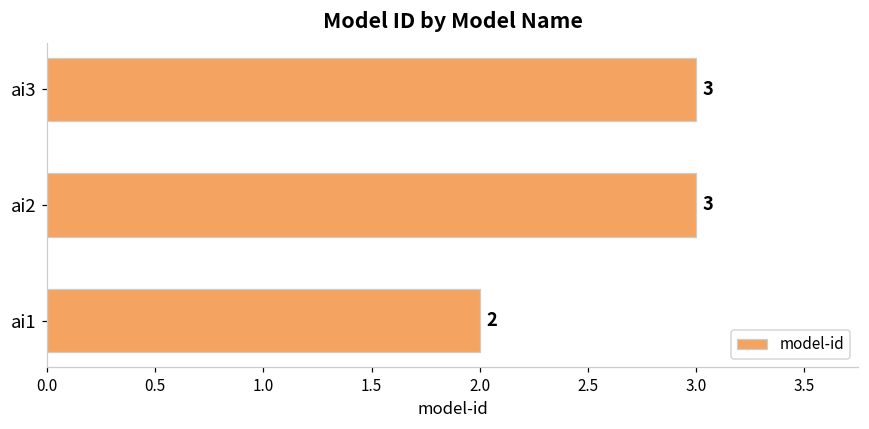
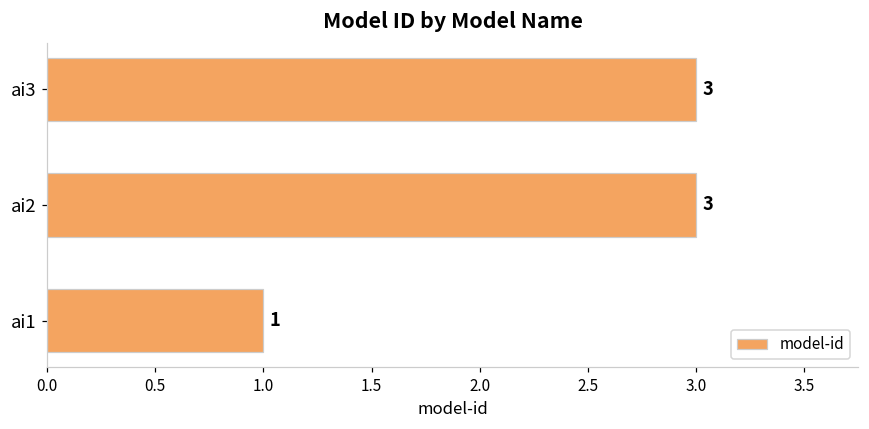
  {
    "ai3": 3,
    "ai2": 3,
-   "ai1": 2
+   "ai1": 1
  }
